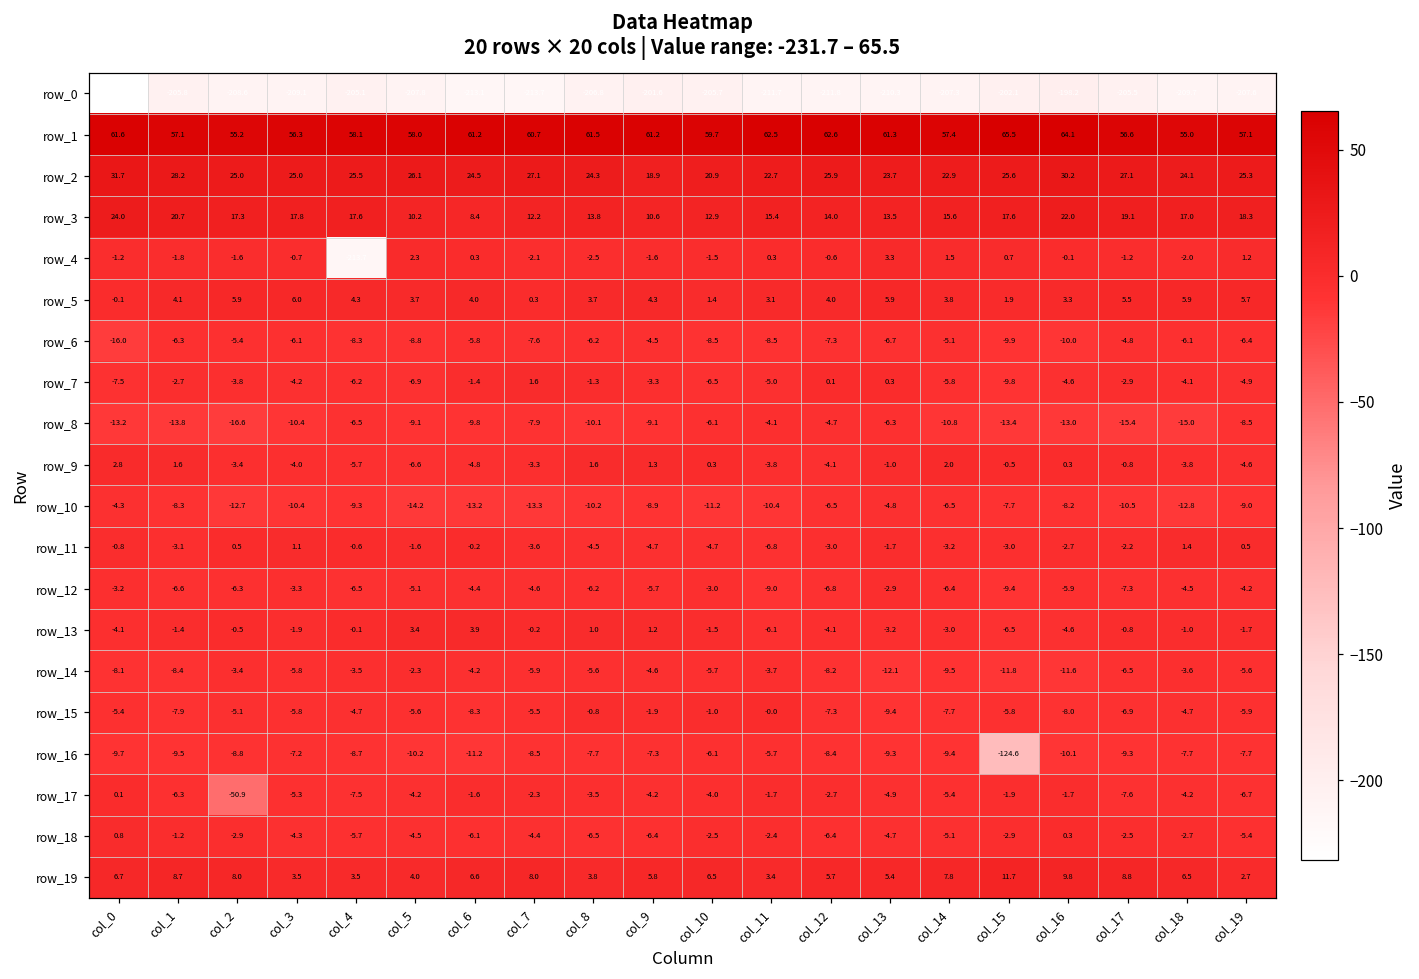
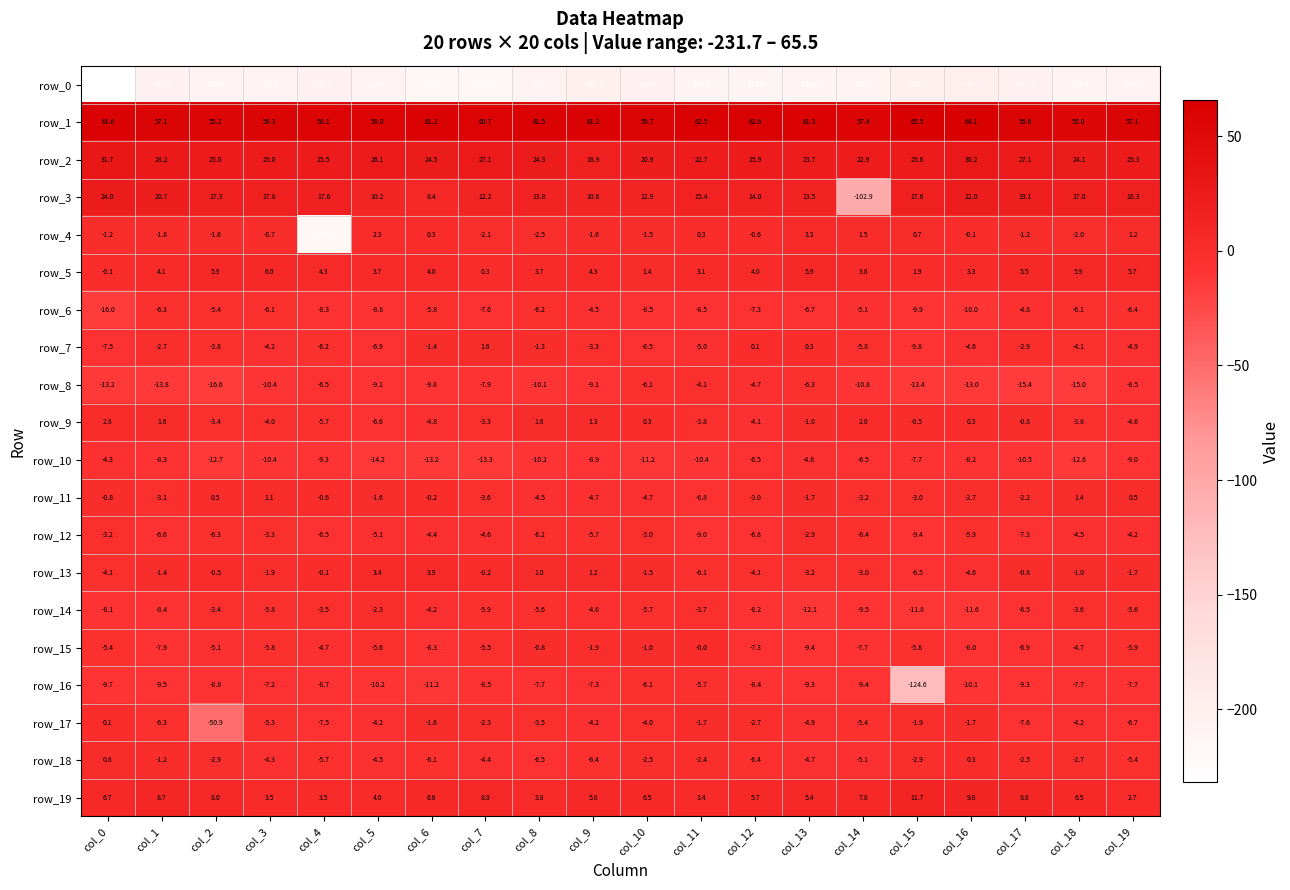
  {
    "row_3": {
      "col_0": 24.0,
      "col_1": 20.7,
      "col_2": 17.3,
      "col_3": 17.8,
      "col_4": 17.6,
      "col_5": 10.2,
      "col_6": 8.4,
      "col_7": 12.2,
      "col_8": 13.8,
      "col_9": 10.6,
      "col_10": 12.9,
      "col_11": 15.4,
      "col_12": 14.0,
      "col_13": 13.5,
-     "col_14": 15.6,
+     "col_14": -102.9,
      "col_15": 17.6,
      "col_16": 22.0,
      "col_17": 19.1,
      "col_18": 17.0,
      "col_19": 18.3
    }
  }
